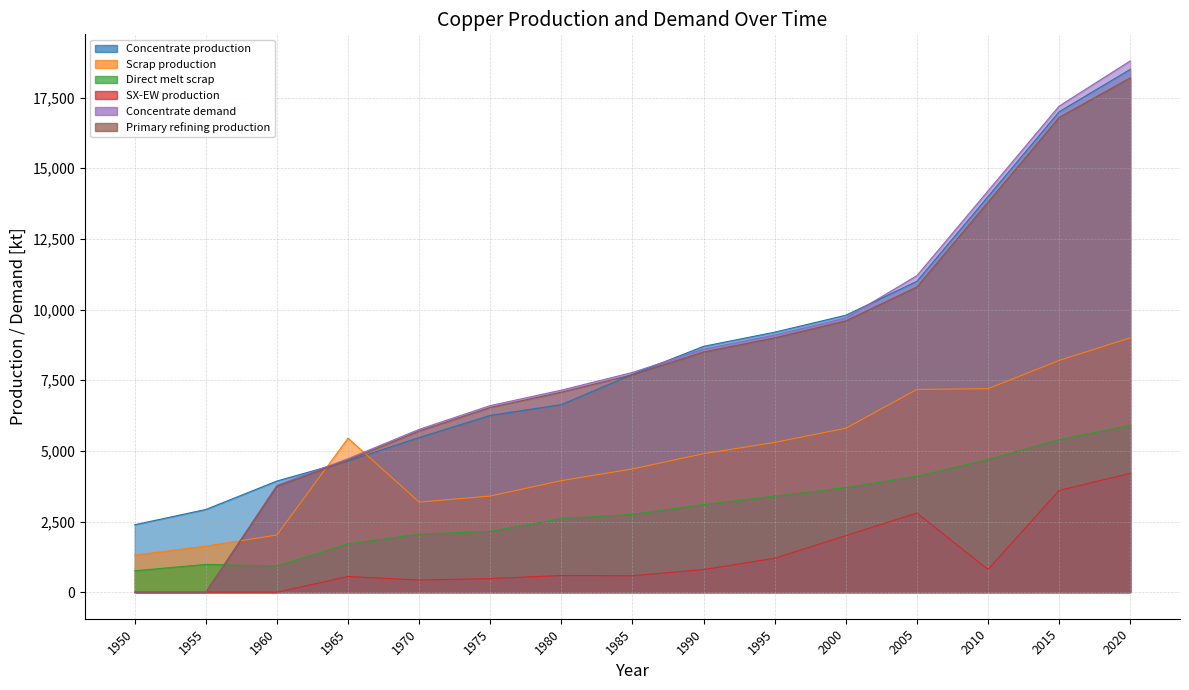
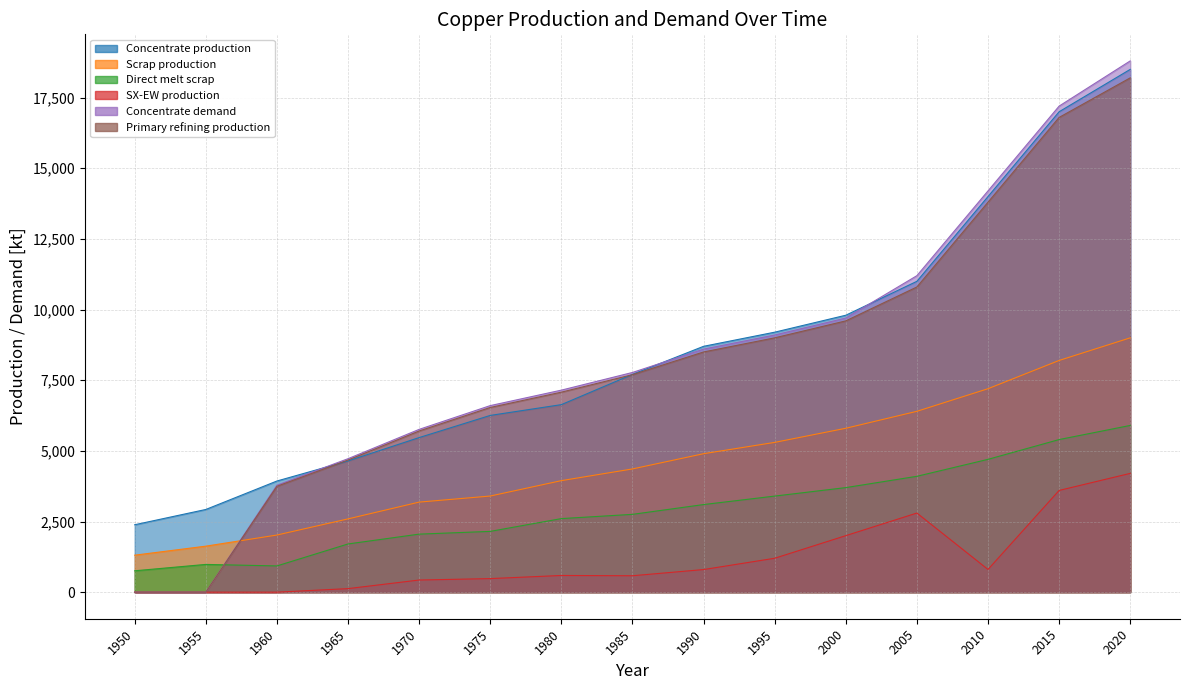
  {
    "Concentrate production": {
      "1950": "2,400",
      "1955": "2,900",
      "1960": "3,900",
      "1970": "5,500",
      "1975": "6,300",
      "1980": "6,600",
      "1990": "8,700",
      "1995": "9,200",
      "2000": "9,800",
      "2005": "11,000",
      "2010": "14,000",
      "2015": "17,000",
      "2020": "18,500"
    },
    "Scrap production": {
      "1950": "1,300",
      "1955": "1,600",
      "1960": "2,000",
-     "1965": "5,400",
+     "1965": "2,600",
      "1970": "3,200",
      "1975": "3,400",
      "1980": "3,900",
      "1985": "4,400",
      "1990": "4,900",
      "1995": "5,300",
      "2000": "5,800",
-     "2005": "7,200",
+     "2005": "6,400",
      "2010": "7,200",
      "2015": "8,200",
      "2020": "9,000"
    },
    "Direct melt scrap": {
      "1950": "800",
      "1955": "1,000",
      "1960": "900",
      "1965": "1,700",
      "1970": "2,100",
      "1975": "2,200",
      "1980": "2,600",
      "1985": "2,800",
      "1990": "3,100",
      "1995": "3,400",
      "2000": "3,700",
      "2005": "4,100",
      "2010": "4,700",
      "2015": "5,400",
      "2020": "5,900"
    },
    "SX-EW production": {
      "1960": "0",
-     "1965": "600",
+     "1965": "100",
      "1970": "400",
      "1975": "500",
      "1980": "600",
      "1985": "600",
      "1990": "800",
      "1995": "1,200",
      "2000": "2,000",
      "2005": "2,800",
      "2010": "800",
      "2015": "3,600",
      "2020": "4,200"
    },
    "Concentrate demand": {
      "1990": "8,600",
      "1995": "9,100",
      "2000": "9,700",
      "2005": "11,200",
      "2010": "14,200",
      "2015": "17,200",
      "2020": "18,800"
    },
    "Primary refining production": {
      "1990": "8,500",
      "1995": "9,000",
      "2000": "9,600",
      "2005": "10,800",
      "2010": "13,800",
      "2015": "16,800",
      "2020": "18,200"
    }
  }
